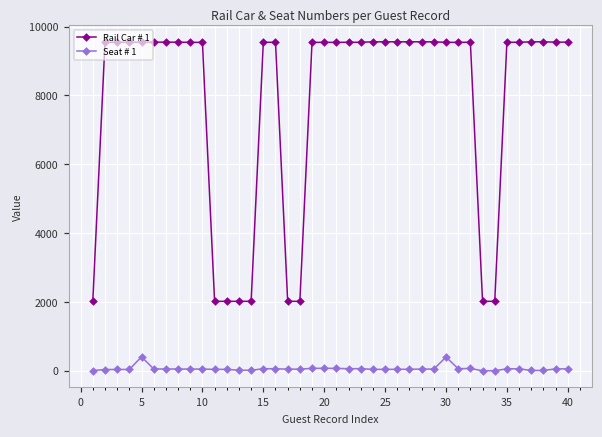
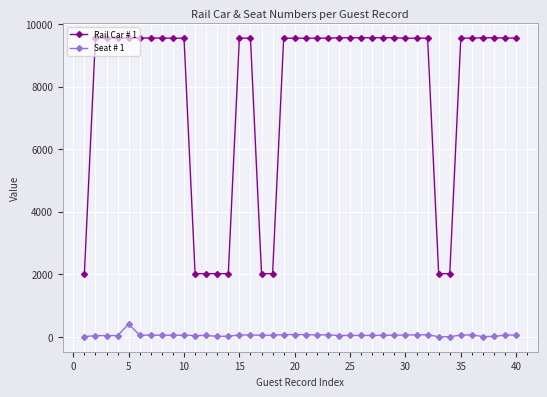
  {
    "Rail Car # 1": {
      "10": 9500,
      "15": 9500,
      "20": 9500,
      "25": 9600,
      "30": 9500,
      "35": 9500,
      "40": 9500
    },
    "Seat # 1": {
      "5": 400,
      "10": 100,
      "15": 100,
      "20": 100,
      "25": 0,
-     "30": 400,
+     "30": 100,
      "35": 100,
      "40": 100
    }
  }
